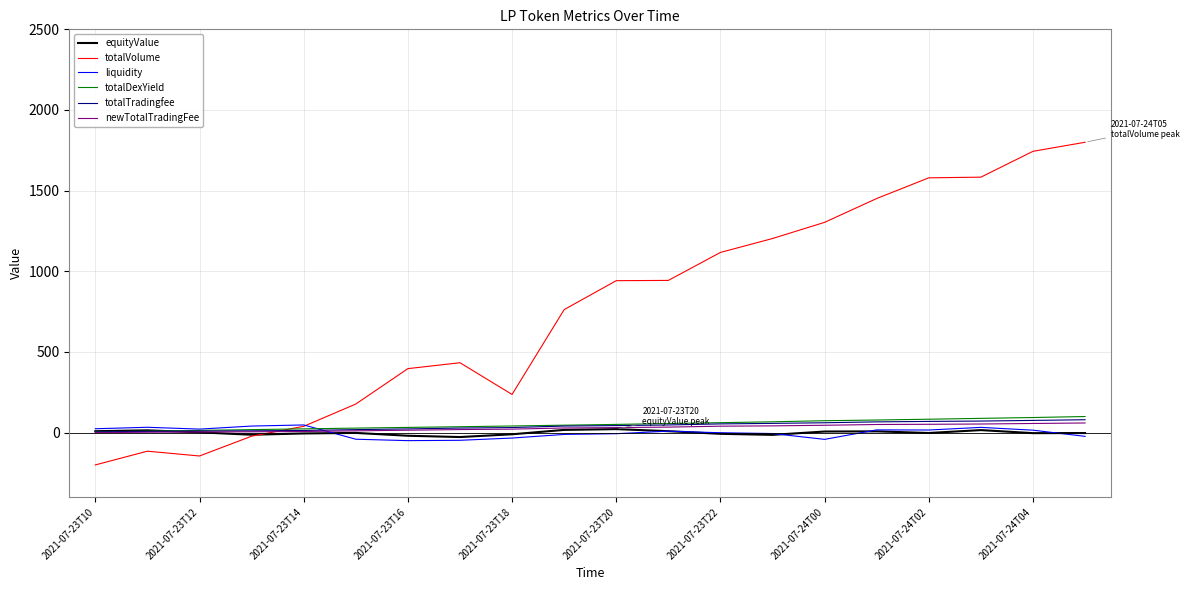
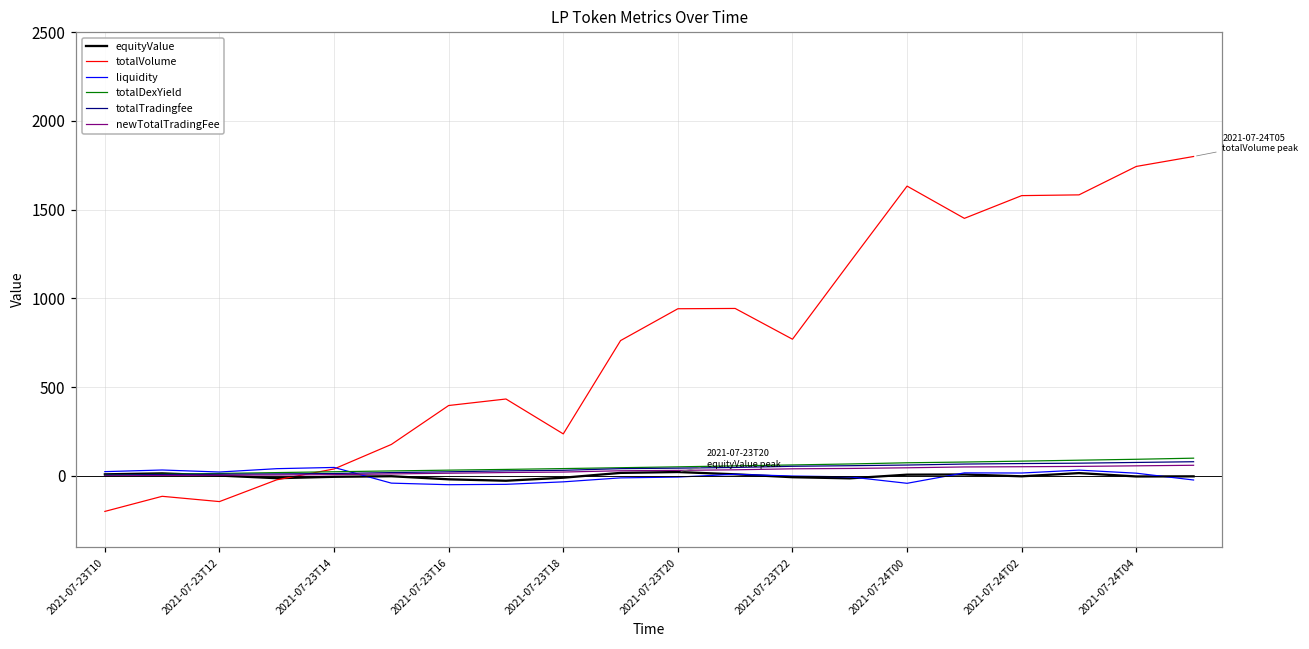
  {
    "equityValue": {
      "2021-07-23T16": -20,
      "2021-07-23T18": -10,
      "2021-07-24T00": 10,
      "2021-07-24T02": 0,
      "2021-07-24T04": 0
    },
    "totalVolume": {
      "2021-07-23T10": -200,
      "2021-07-23T12": -140,
      "2021-07-23T16": 400,
      "2021-07-23T18": 240,
      "2021-07-23T20": 940,
-     "2021-07-23T22": 1120,
-     "2021-07-24T00": 1300,
+     "2021-07-23T22": 770,
+     "2021-07-24T00": 1630,
      "2021-07-24T02": 1580,
      "2021-07-24T04": 1740
    },
    "liquidity": {
      "2021-07-23T16": -50,
      "2021-07-23T18": -30,
      "2021-07-23T20": -10,
      "2021-07-24T00": -40,
      "2021-07-24T02": 20,
      "2021-07-24T04": 20
    },
    "totalDexYield": {
      "2021-07-24T04": 90
    },
    "totalTradingfee": {
      "2021-07-24T04": 80
    },
    "newTotalTradingFee": {
      "2021-07-24T02": 50,
      "2021-07-24T04": 60
    }
  }
